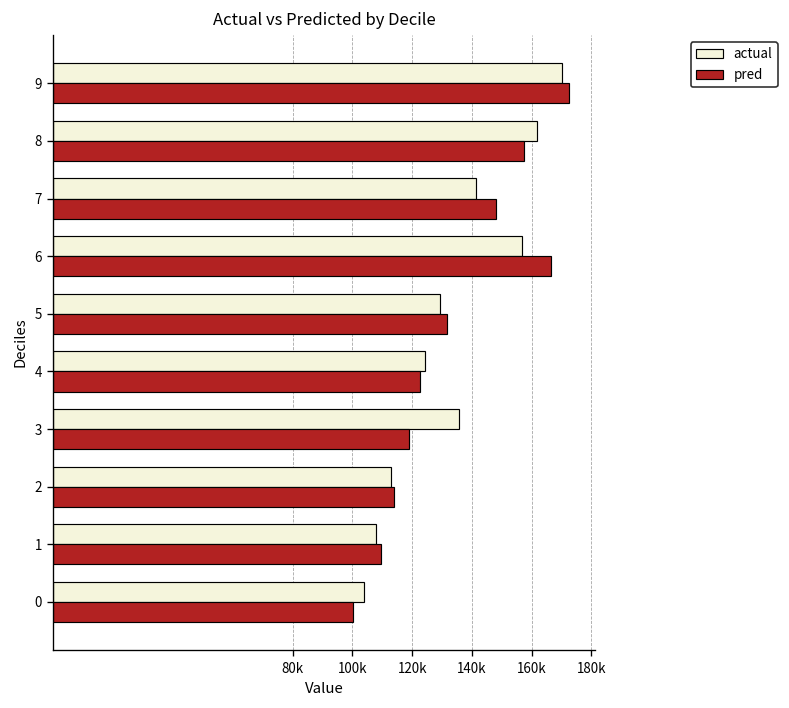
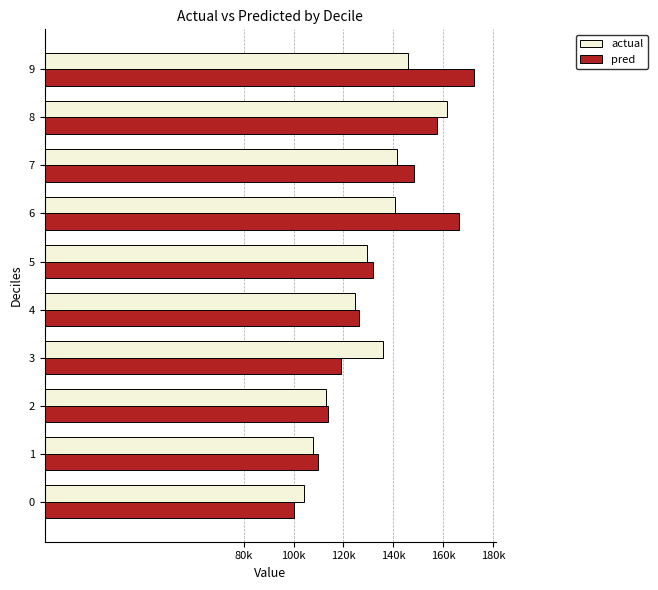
  {
    "actual": {
-     "9": 170000,
+     "9": 146000,
      "8": 162000,
      "7": 141000,
-     "6": 157000,
+     "6": 141000,
      "5": 129000,
      "4": 124000,
      "3": 136000,
      "2": 113000,
      "1": 108000,
      "0": 104000
    },
    "pred": {
      "9": 172000,
      "8": 158000,
      "7": 148000,
      "6": 167000,
      "5": 132000,
-     "4": 123000,
+     "4": 126000,
      "3": 119000,
      "2": 114000,
      "1": 110000,
      "0": 100000
    }
  }
